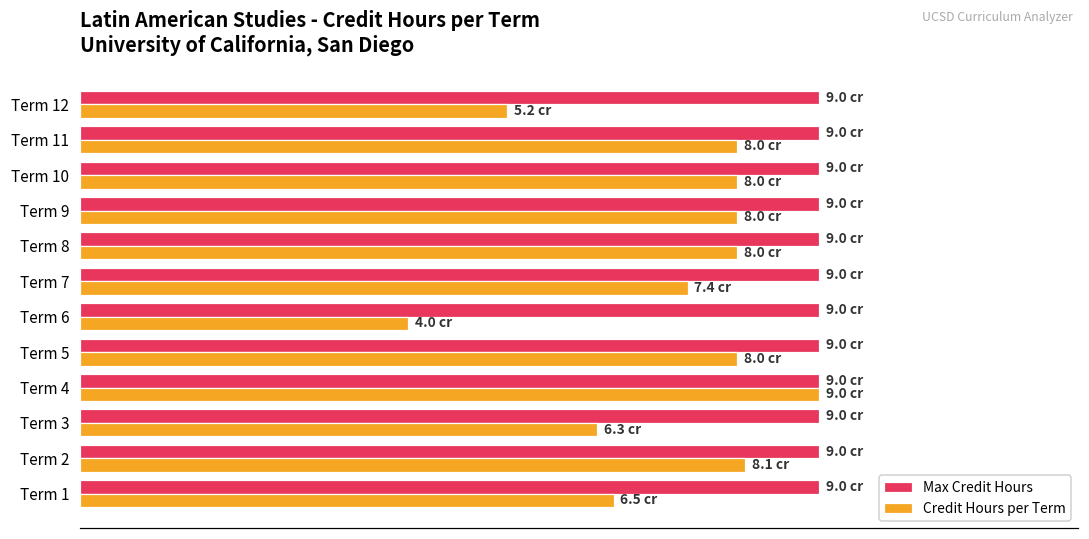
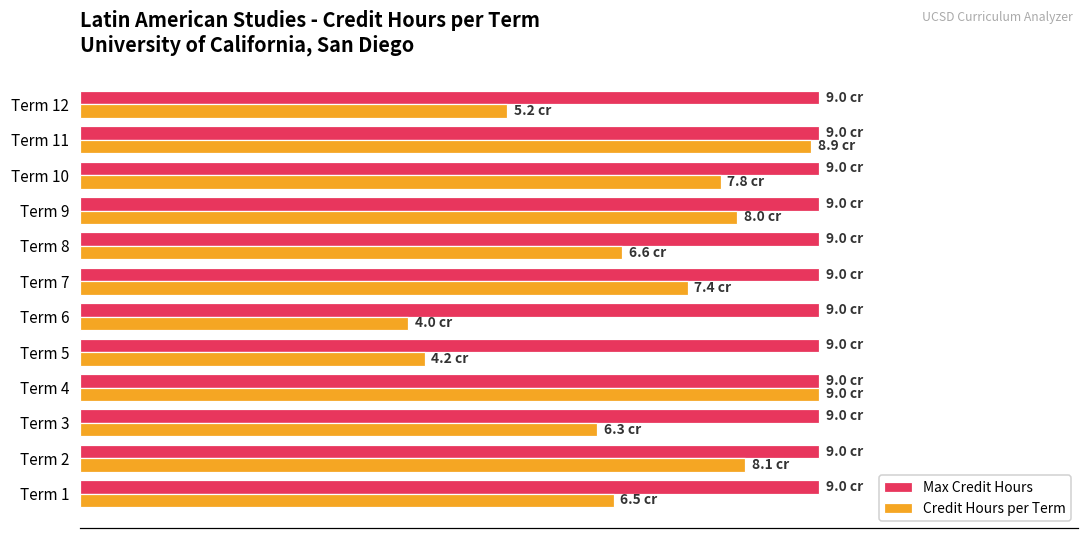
  {
    "Max Credit Hours": {
      "Term 12": 9.0,
      "Term 11": 9.0,
      "Term 10": 9.0,
      "Term 9": 9.0,
      "Term 8": 9.0,
      "Term 7": 9.0,
      "Term 6": 9.0,
      "Term 5": 9.0,
      "Term 4": 9.0,
      "Term 3": 9.0,
      "Term 2": 9.0,
      "Term 1": 9.0
    },
    "Credit Hours per Term": {
      "Term 12": 5.2,
-     "Term 11": 8.0,
-     "Term 10": 8.0,
+     "Term 11": 8.9,
+     "Term 10": 7.8,
      "Term 9": 8.0,
-     "Term 8": 8.0,
+     "Term 8": 6.6,
      "Term 7": 7.4,
      "Term 6": 4.0,
-     "Term 5": 8.0,
+     "Term 5": 4.2,
      "Term 4": 9.0,
      "Term 3": 6.3,
      "Term 2": 8.1,
      "Term 1": 6.5
    }
  }
